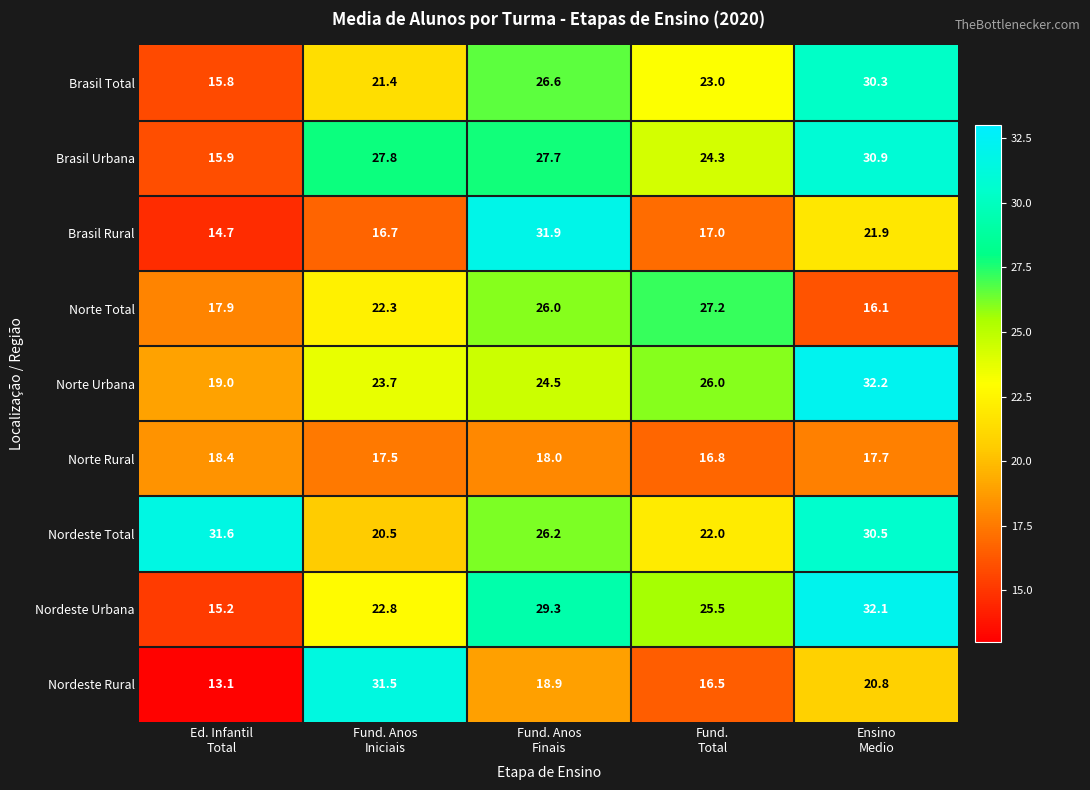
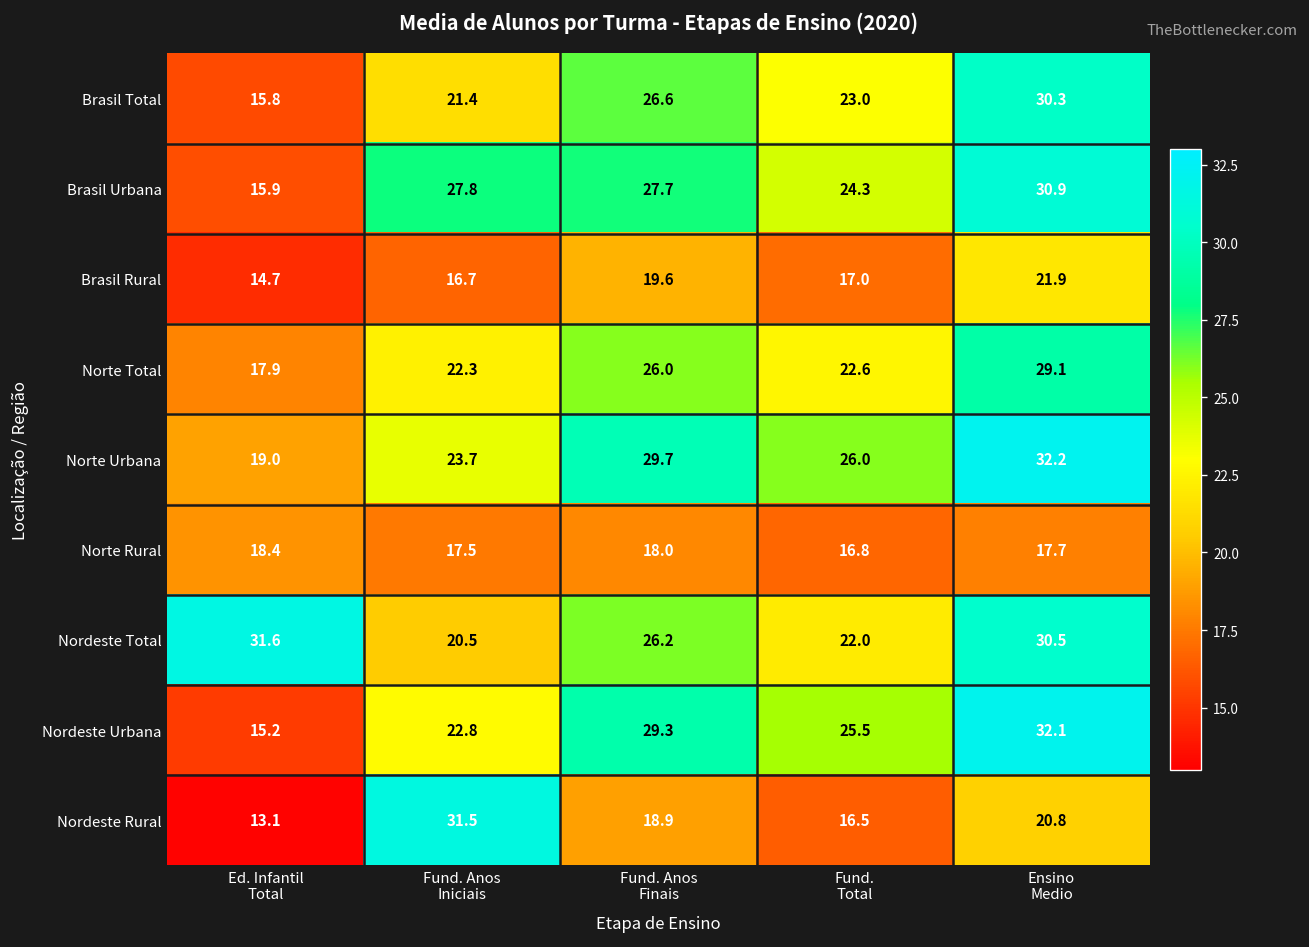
  {
    "Brasil Total": {
      "Ed. Infantil Total": 15.8,
      "Fund. Anos Iniciais": 21.4,
      "Fund. Anos Finais": 26.6,
      "Fund. Total": 23.0,
      "Ensino Medio": 30.3
    },
    "Brasil Urbana": {
      "Ed. Infantil Total": 15.9,
      "Fund. Anos Iniciais": 27.8,
      "Fund. Anos Finais": 27.7,
      "Fund. Total": 24.3,
      "Ensino Medio": 30.9
    },
    "Brasil Rural": {
      "Ed. Infantil Total": 14.7,
      "Fund. Anos Iniciais": 16.7,
-     "Fund. Anos Finais": 31.9,
+     "Fund. Anos Finais": 19.6,
      "Fund. Total": 17.0,
      "Ensino Medio": 21.9
    },
    "Norte Total": {
      "Ed. Infantil Total": 17.9,
      "Fund. Anos Iniciais": 22.3,
      "Fund. Anos Finais": 26.0,
-     "Fund. Total": 27.2,
-     "Ensino Medio": 16.1
+     "Fund. Total": 22.6,
+     "Ensino Medio": 29.1
    },
    "Norte Urbana": {
      "Ed. Infantil Total": 19.0,
      "Fund. Anos Iniciais": 23.7,
-     "Fund. Anos Finais": 24.5,
+     "Fund. Anos Finais": 29.7,
      "Fund. Total": 26.0,
      "Ensino Medio": 32.2
    },
    "Norte Rural": {
      "Ed. Infantil Total": 18.4,
      "Fund. Anos Iniciais": 17.5,
      "Fund. Anos Finais": 18.0,
      "Fund. Total": 16.8,
      "Ensino Medio": 17.7
    },
    "Nordeste Total": {
      "Ed. Infantil Total": 31.6,
      "Fund. Anos Iniciais": 20.5,
      "Fund. Anos Finais": 26.2,
      "Fund. Total": 22.0,
      "Ensino Medio": 30.5
    },
    "Nordeste Urbana": {
      "Ed. Infantil Total": 15.2,
      "Fund. Anos Iniciais": 22.8,
      "Fund. Anos Finais": 29.3,
      "Fund. Total": 25.5,
      "Ensino Medio": 32.1
    },
    "Nordeste Rural": {
      "Ed. Infantil Total": 13.1,
      "Fund. Anos Iniciais": 31.5,
      "Fund. Anos Finais": 18.9,
      "Fund. Total": 16.5,
      "Ensino Medio": 20.8
    }
  }
